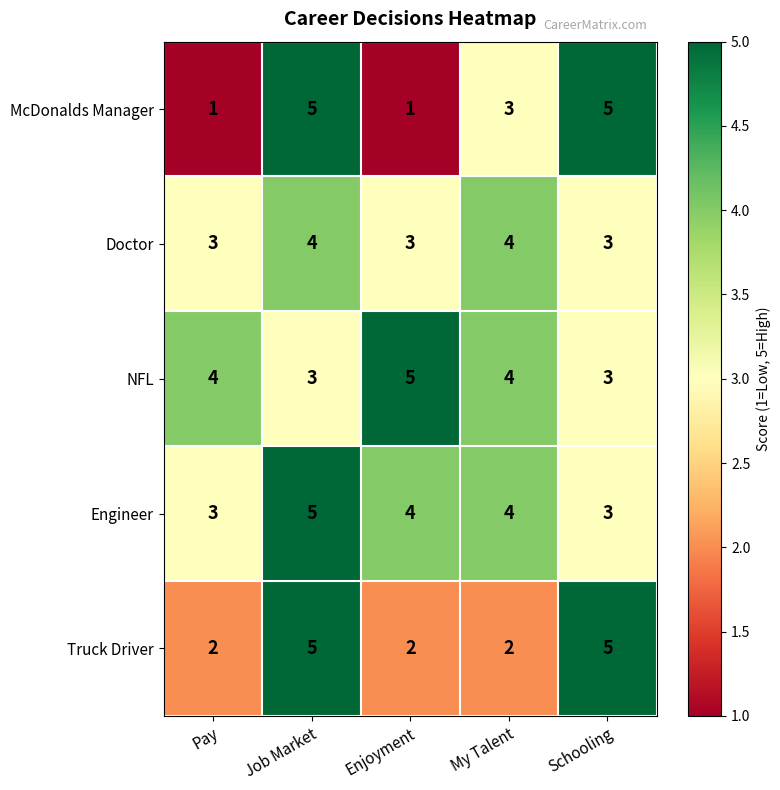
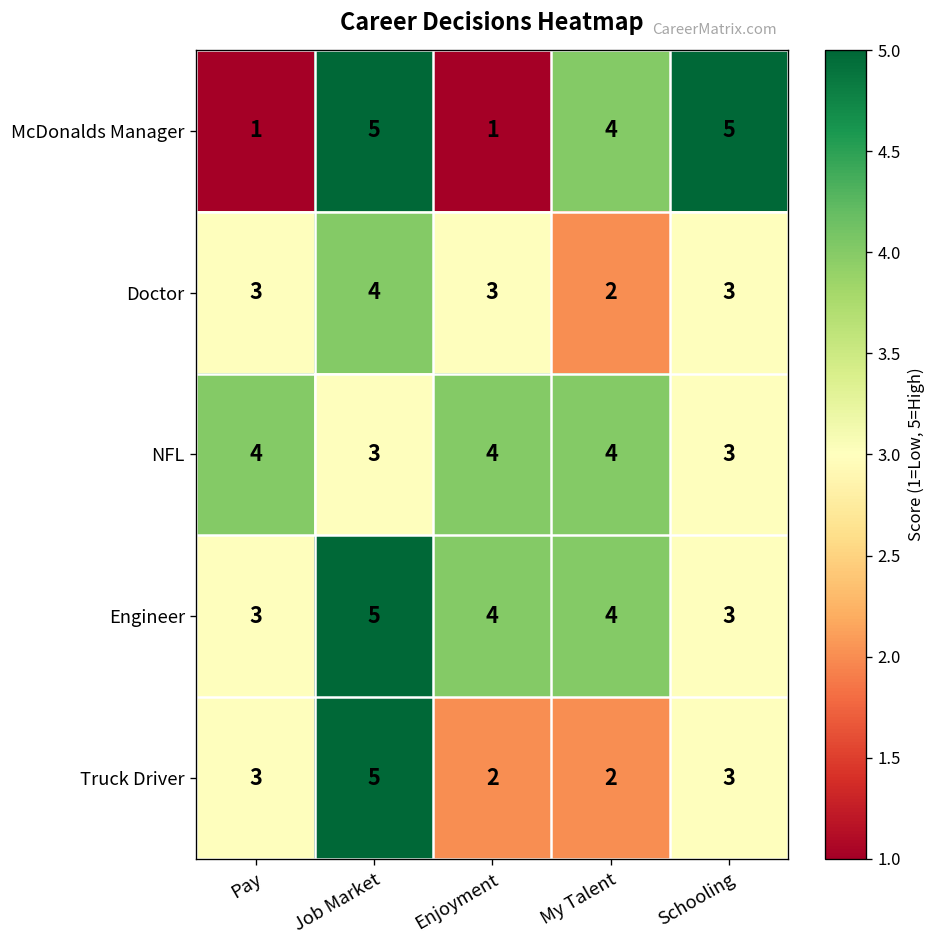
  {
    "McDonalds Manager": {
      "Pay": 1,
      "Job Market": 5,
      "Enjoyment": 1,
-     "My Talent": 3,
+     "My Talent": 4,
      "Schooling": 5
    },
    "Doctor": {
      "Pay": 3,
      "Job Market": 4,
      "Enjoyment": 3,
-     "My Talent": 4,
+     "My Talent": 2,
      "Schooling": 3
    },
    "NFL": {
      "Pay": 4,
      "Job Market": 3,
-     "Enjoyment": 5,
+     "Enjoyment": 4,
      "My Talent": 4,
      "Schooling": 3
    },
    "Engineer": {
      "Pay": 3,
      "Job Market": 5,
      "Enjoyment": 4,
      "My Talent": 4,
      "Schooling": 3
    },
    "Truck Driver": {
-     "Pay": 2,
+     "Pay": 3,
      "Job Market": 5,
      "Enjoyment": 2,
      "My Talent": 2,
-     "Schooling": 5
+     "Schooling": 3
    }
  }
